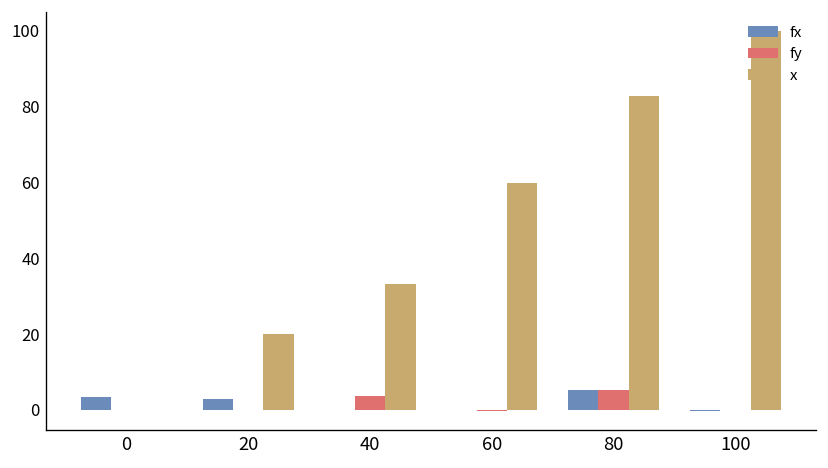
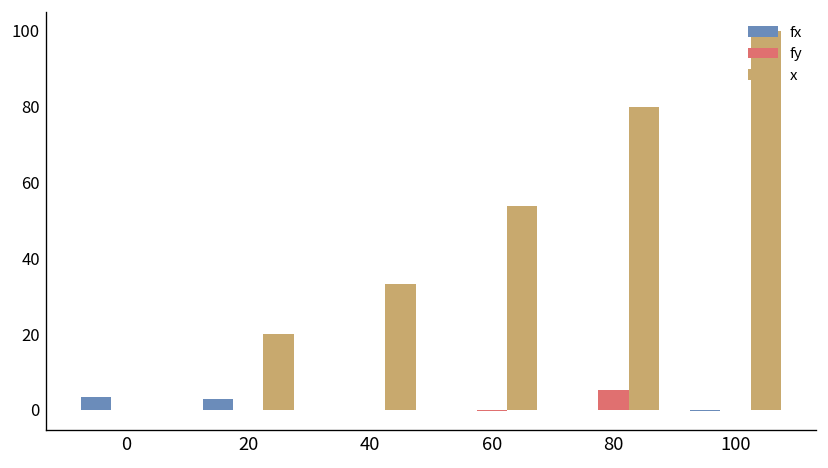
  {
    "fx": {
      "0": 4,
      "20": 3,
-     "80": 5
+     "80": 0
    },
    "fy": {
-     "40": 4,
+     "40": 0,
      "80": 5
    },
    "x": {
      "0": 0,
      "20": 20,
      "40": 33,
-     "60": 60,
-     "80": 83,
+     "60": 54,
+     "80": 80,
      "100": 100
    }
  }
